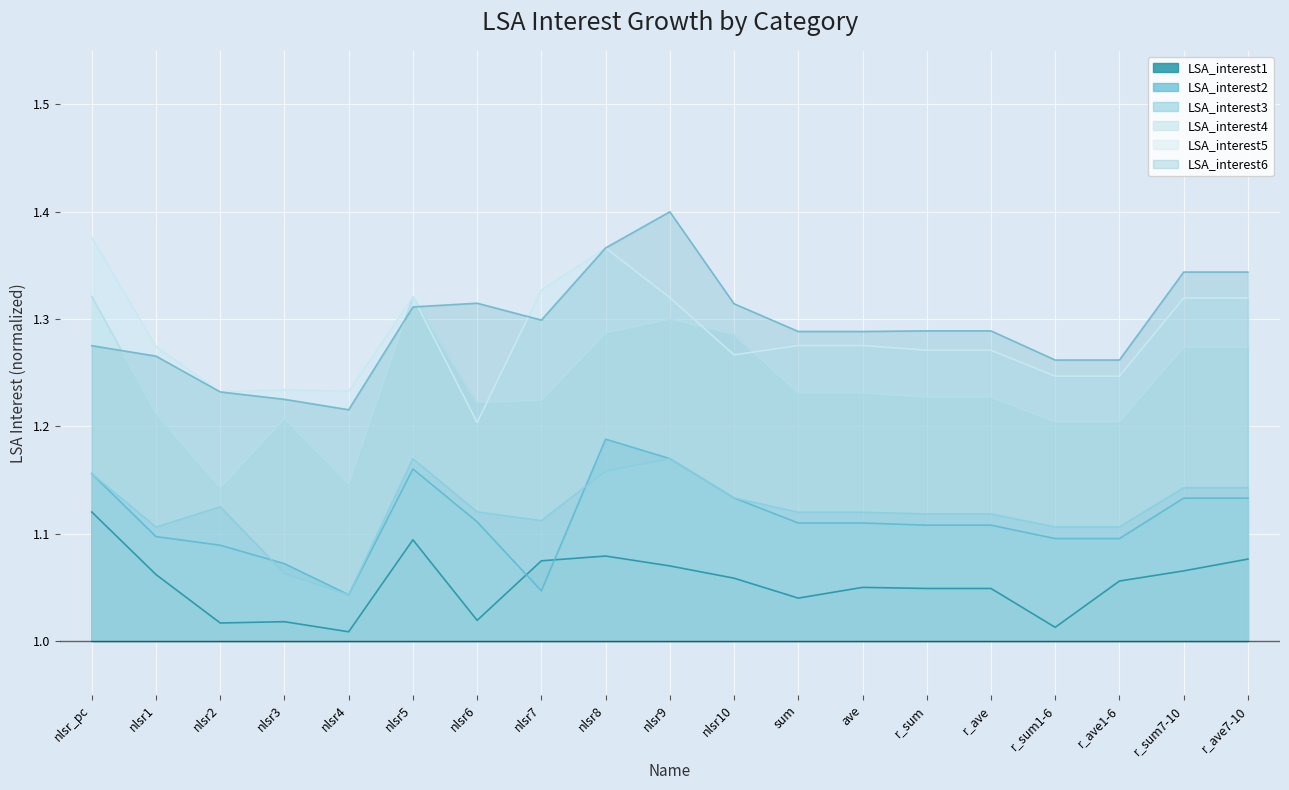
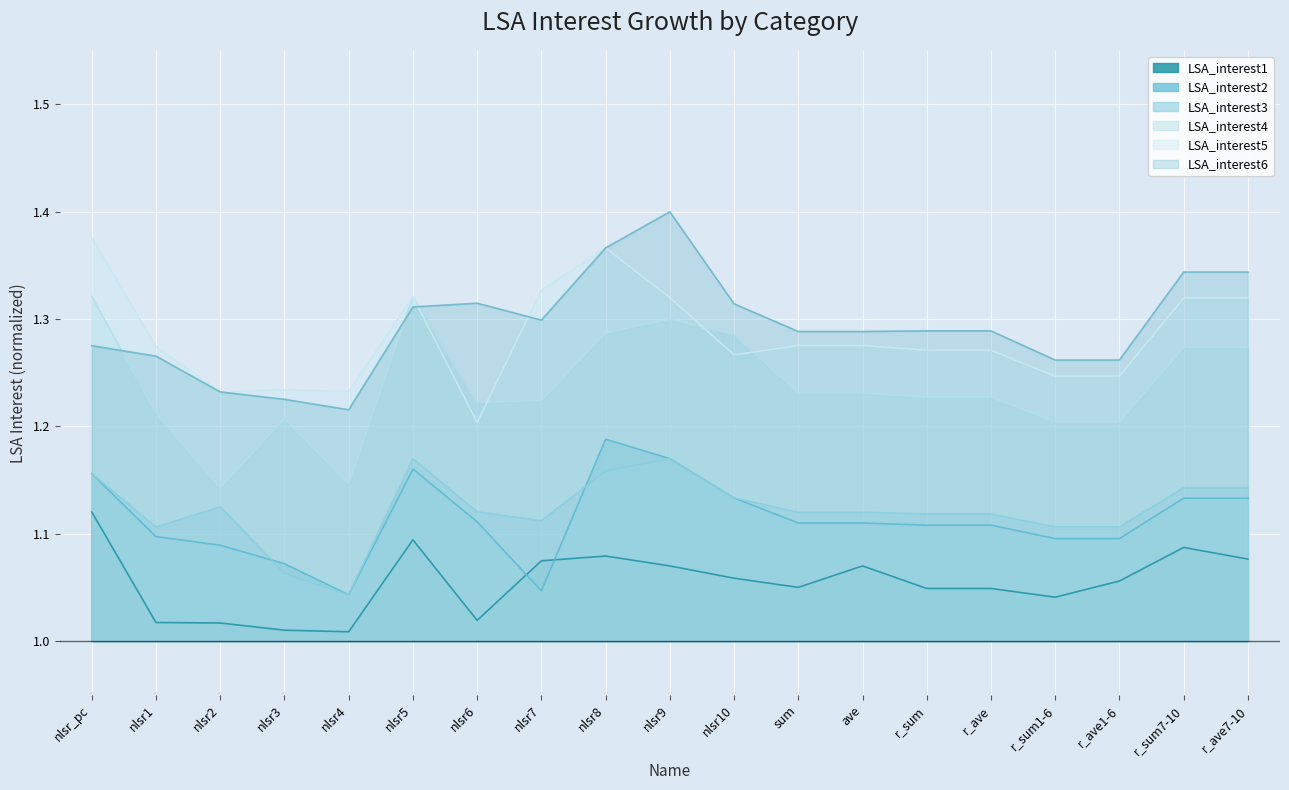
  {
    "LSA_interest1": {
      "nlsr_pc": 1.120,
-     "nlsr1": 1.062,
+     "nlsr1": 1.017,
      "nlsr2": 1.017,
-     "nlsr3": 1.018,
+     "nlsr3": 1.010,
      "nlsr4": 1.009,
      "nlsr5": 1.094,
      "nlsr6": 1.019,
      "nlsr7": 1.075,
      "nlsr8": 1.079,
      "nlsr9": 1.070,
      "nlsr10": 1.059,
-     "sum": 1.04,
-     "ave": 1.05,
+     "sum": 1.05,
+     "ave": 1.07,
      "r_sum": 1.049,
      "r_ave": 1.049,
-     "r_sum1-6": 1.013,
+     "r_sum1-6": 1.041,
      "r_ave1-6": 1.056,
-     "r_sum7-10": 1.065,
+     "r_sum7-10": 1.087,
      "r_ave7-10": 1.076
    }
  }
